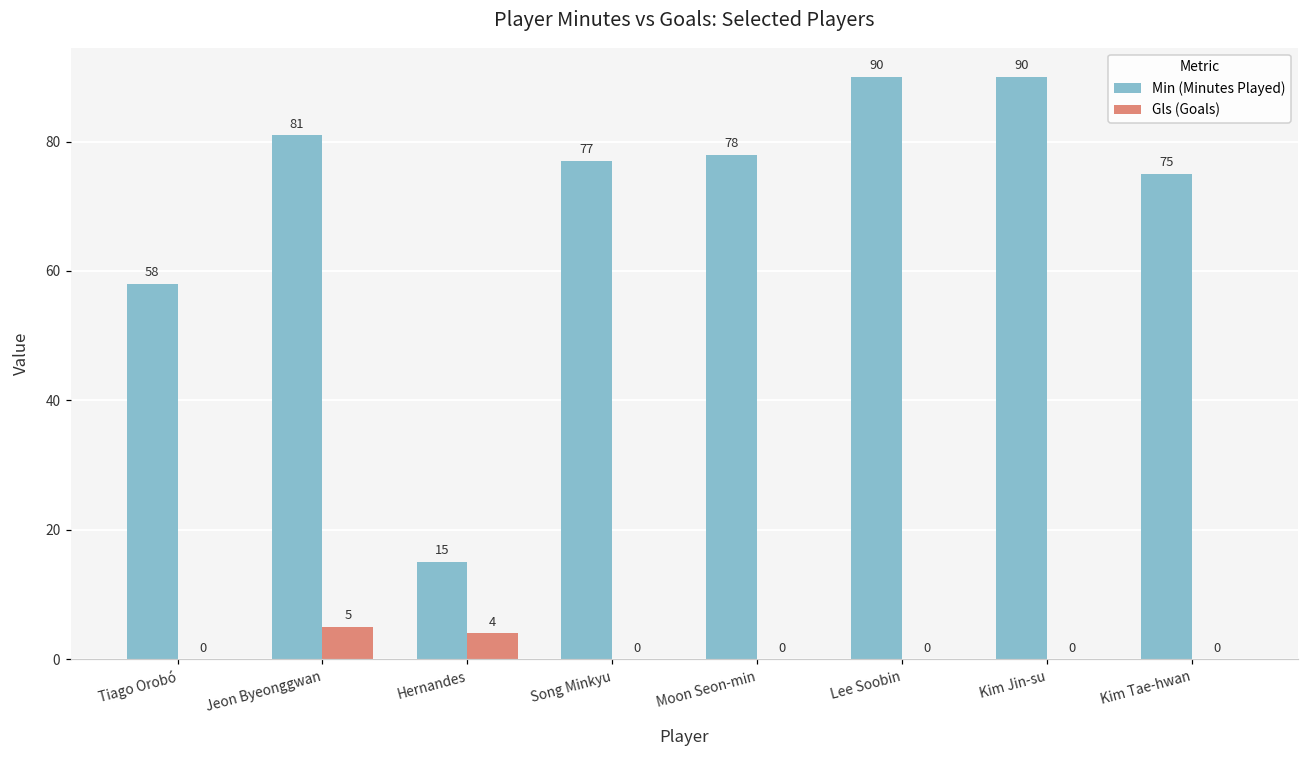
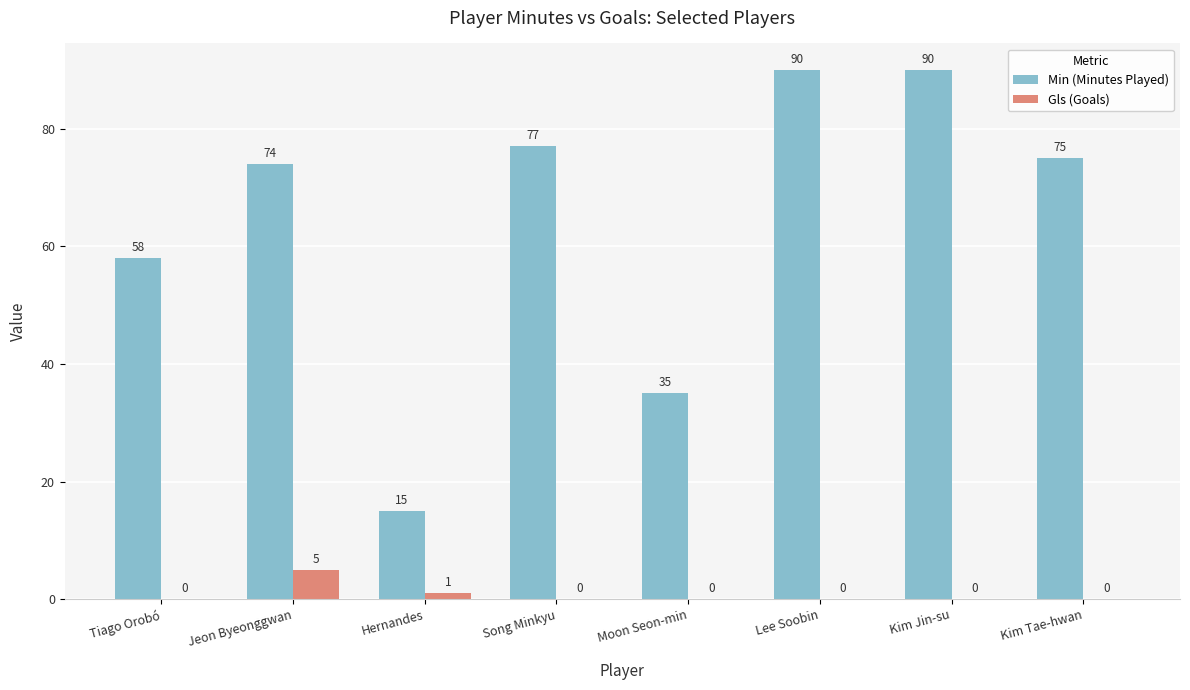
  {
    "Min (Minutes Played)": {
      "Tiago Orobó": 58,
-     "Jeon Byeonggwan": 81,
+     "Jeon Byeonggwan": 74,
      "Hernandes": 15,
      "Song Minkyu": 77,
-     "Moon Seon-min": 78,
+     "Moon Seon-min": 35,
      "Lee Soobin": 90,
      "Kim Jin-su": 90,
      "Kim Tae-hwan": 75
    },
    "Gls (Goals)": {
      "Tiago Orobó": 0,
      "Jeon Byeonggwan": 5,
-     "Hernandes": 4,
+     "Hernandes": 1,
      "Song Minkyu": 0,
      "Moon Seon-min": 0,
      "Lee Soobin": 0,
      "Kim Jin-su": 0,
      "Kim Tae-hwan": 0
    }
  }
